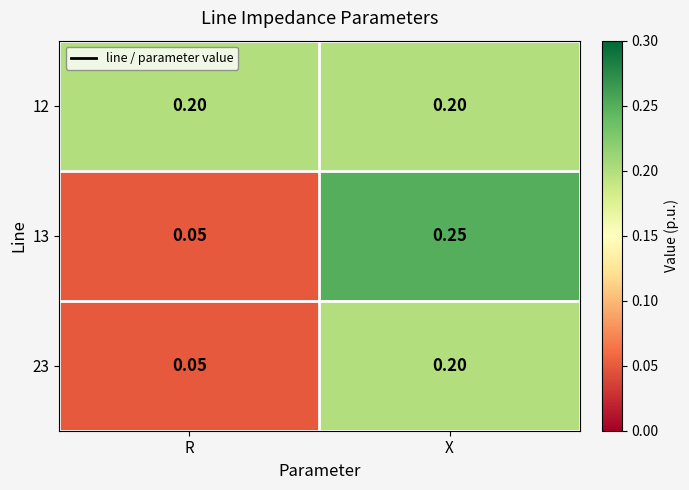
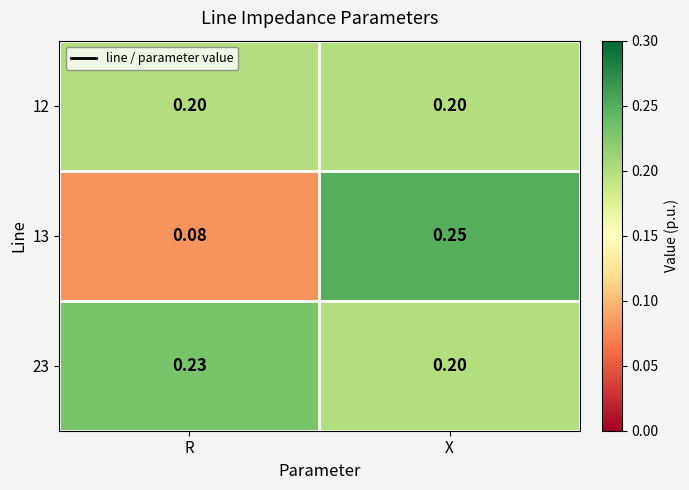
  {
    "12": {
      "R": 0.20,
      "X": 0.20
    },
    "13": {
-     "R": 0.05,
+     "R": 0.08,
      "X": 0.25
    },
    "23": {
-     "R": 0.05,
+     "R": 0.23,
      "X": 0.20
    }
  }
